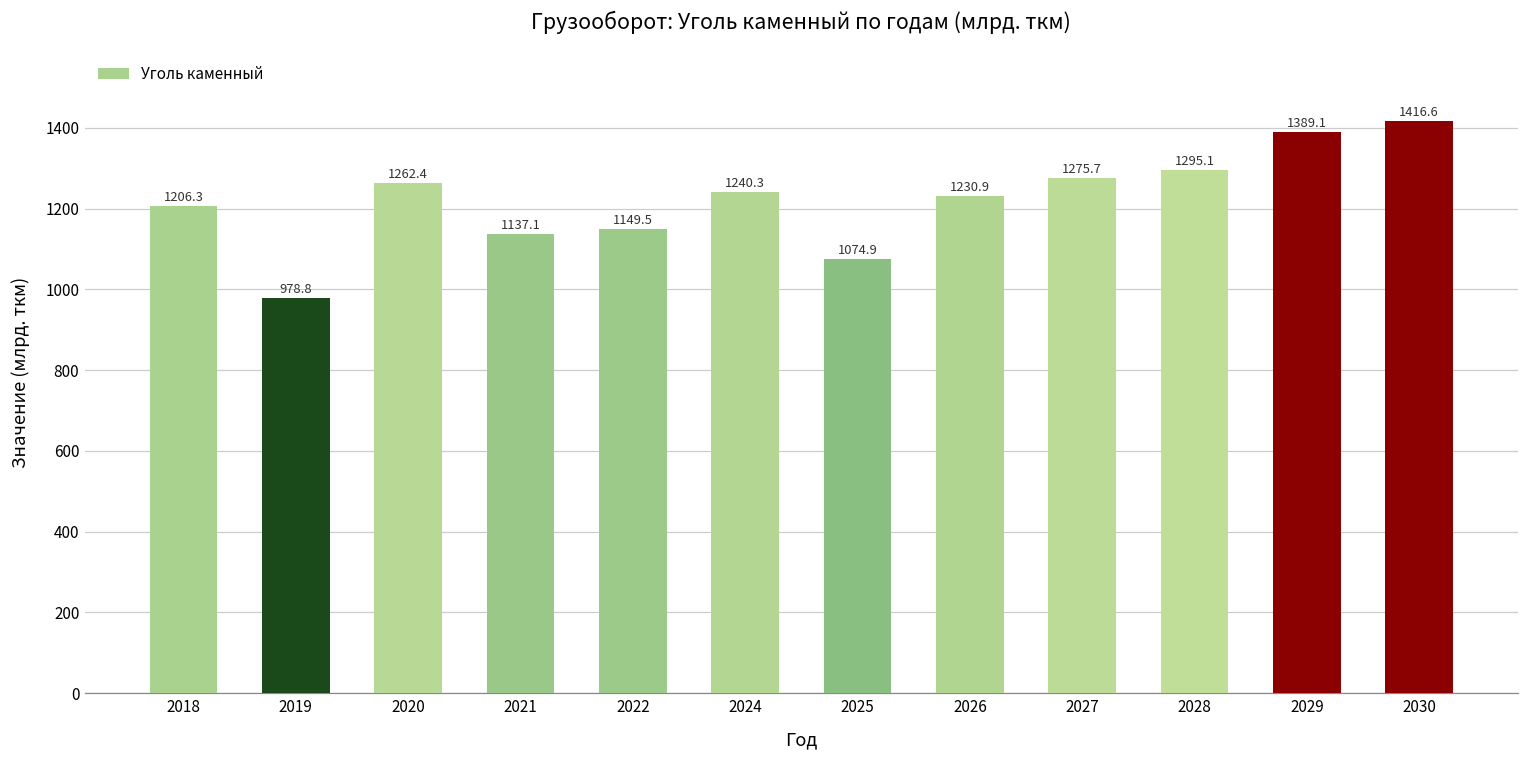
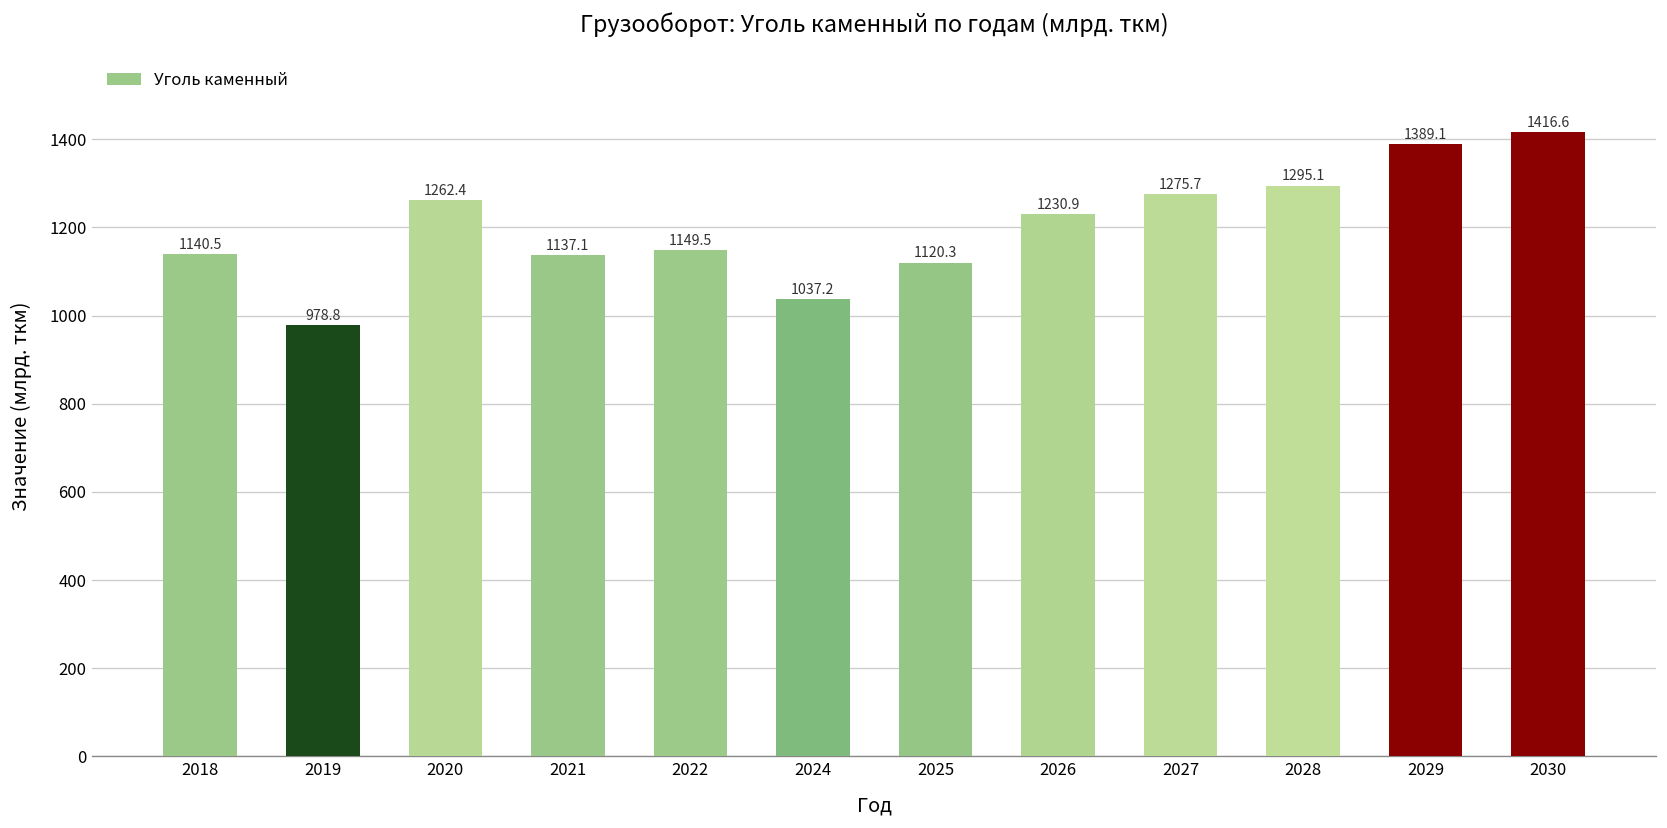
  {
-   "2018": 1206.3,
+   "2018": 1140.5,
    "2019": 978.8,
    "2020": 1262.4,
    "2021": 1137.1,
    "2022": 1149.5,
-   "2024": 1240.3,
-   "2025": 1074.9,
+   "2024": 1037.2,
+   "2025": 1120.3,
    "2026": 1230.9,
    "2027": 1275.7,
    "2028": 1295.1,
    "2029": 1389.1,
    "2030": 1416.6
  }
